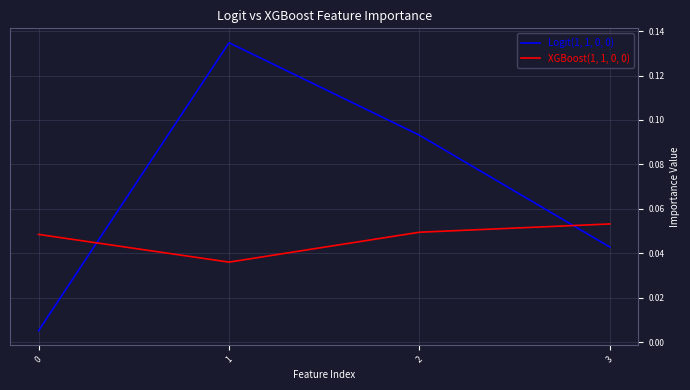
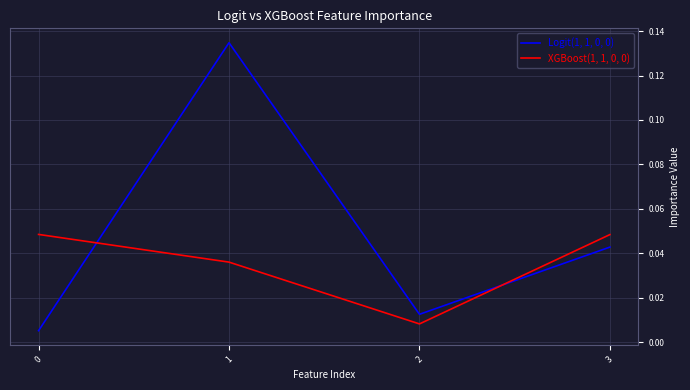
  {
    "Logit(1, 1, 0, 0)": {
      "0": 0.005,
      "1": 0.135,
-     "2": 0.093,
+     "2": 0.013,
      "3": 0.043
    },
    "XGBoost(1, 1, 0, 0)": {
      "0": 0.048,
      "1": 0.036,
-     "2": 0.049,
-     "3": 0.053
+     "2": 0.008,
+     "3": 0.048
    }
  }
